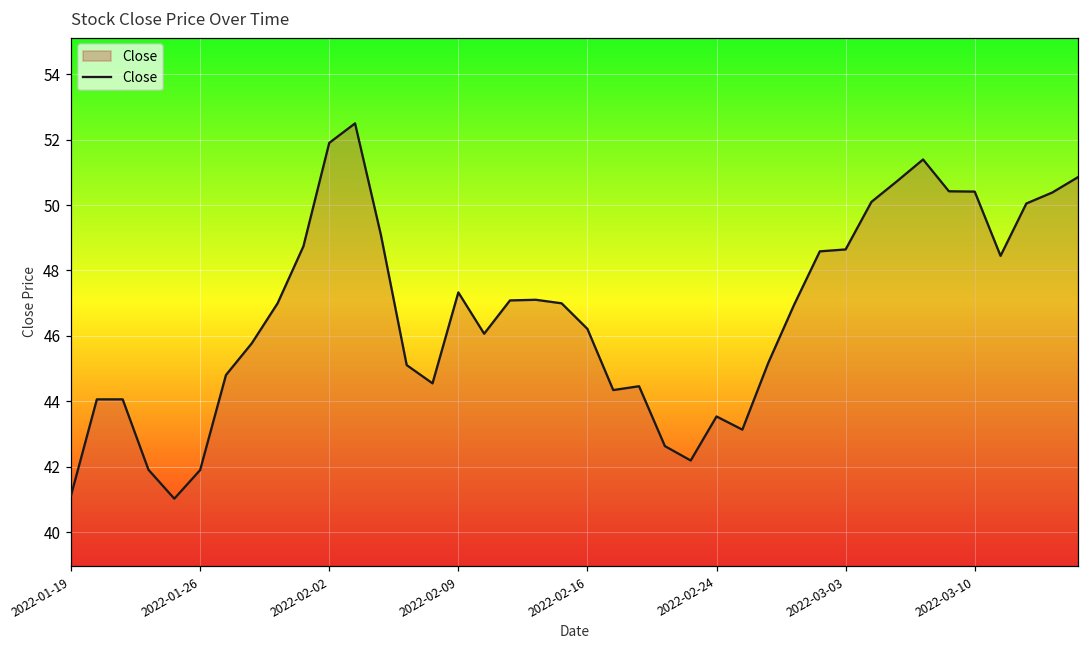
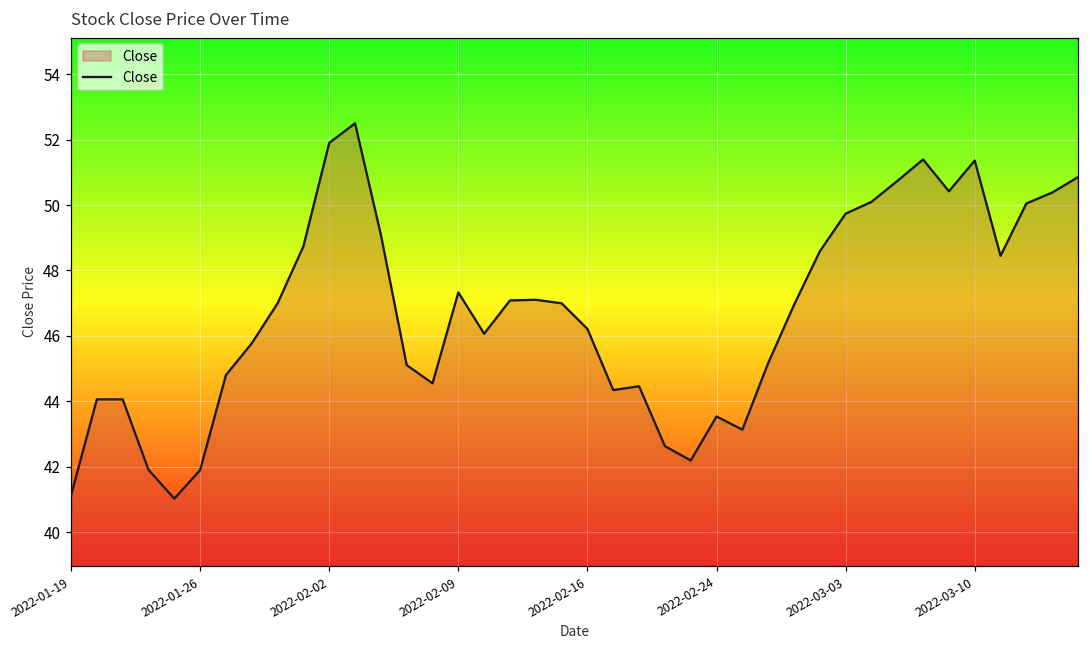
  {
    "2022-01-19": 41.1,
    "2022-01-26": 41.9,
    "2022-02-02": 51.9,
    "2022-02-09": 47.3,
    "2022-02-16": 46.2,
    "2022-02-24": 43.5,
-   "2022-03-03": 48.6,
-   "2022-03-10": 50.4
+   "2022-03-03": 49.7,
+   "2022-03-10": 51.4
  }
